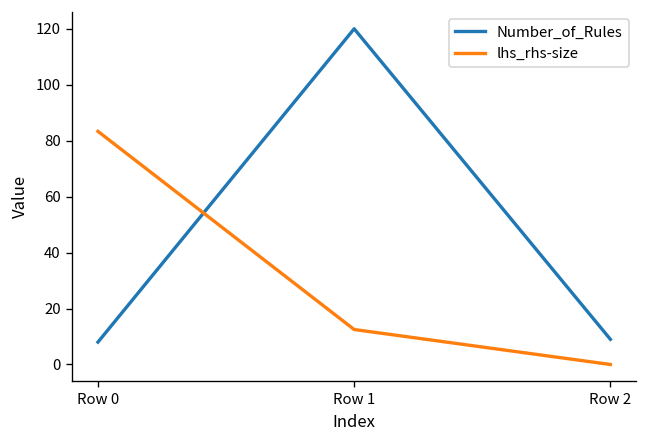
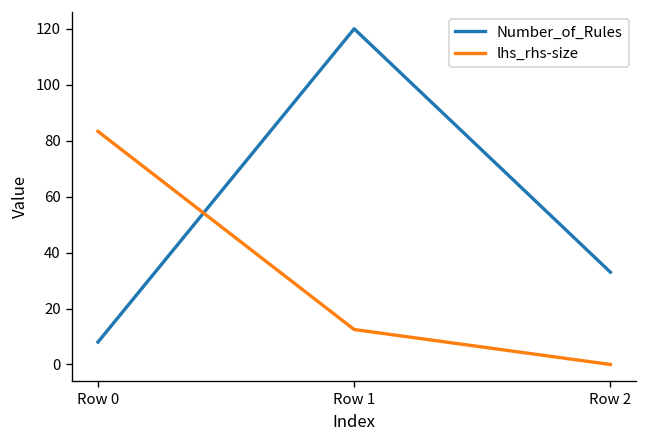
  {
    "Number_of_Rules": {
      "Row 0": 8,
      "Row 1": 120,
-     "Row 2": 9
+     "Row 2": 33
    },
    "lhs_rhs-size": {
      "Row 0": 83,
      "Row 1": 13,
      "Row 2": 0
    }
  }
